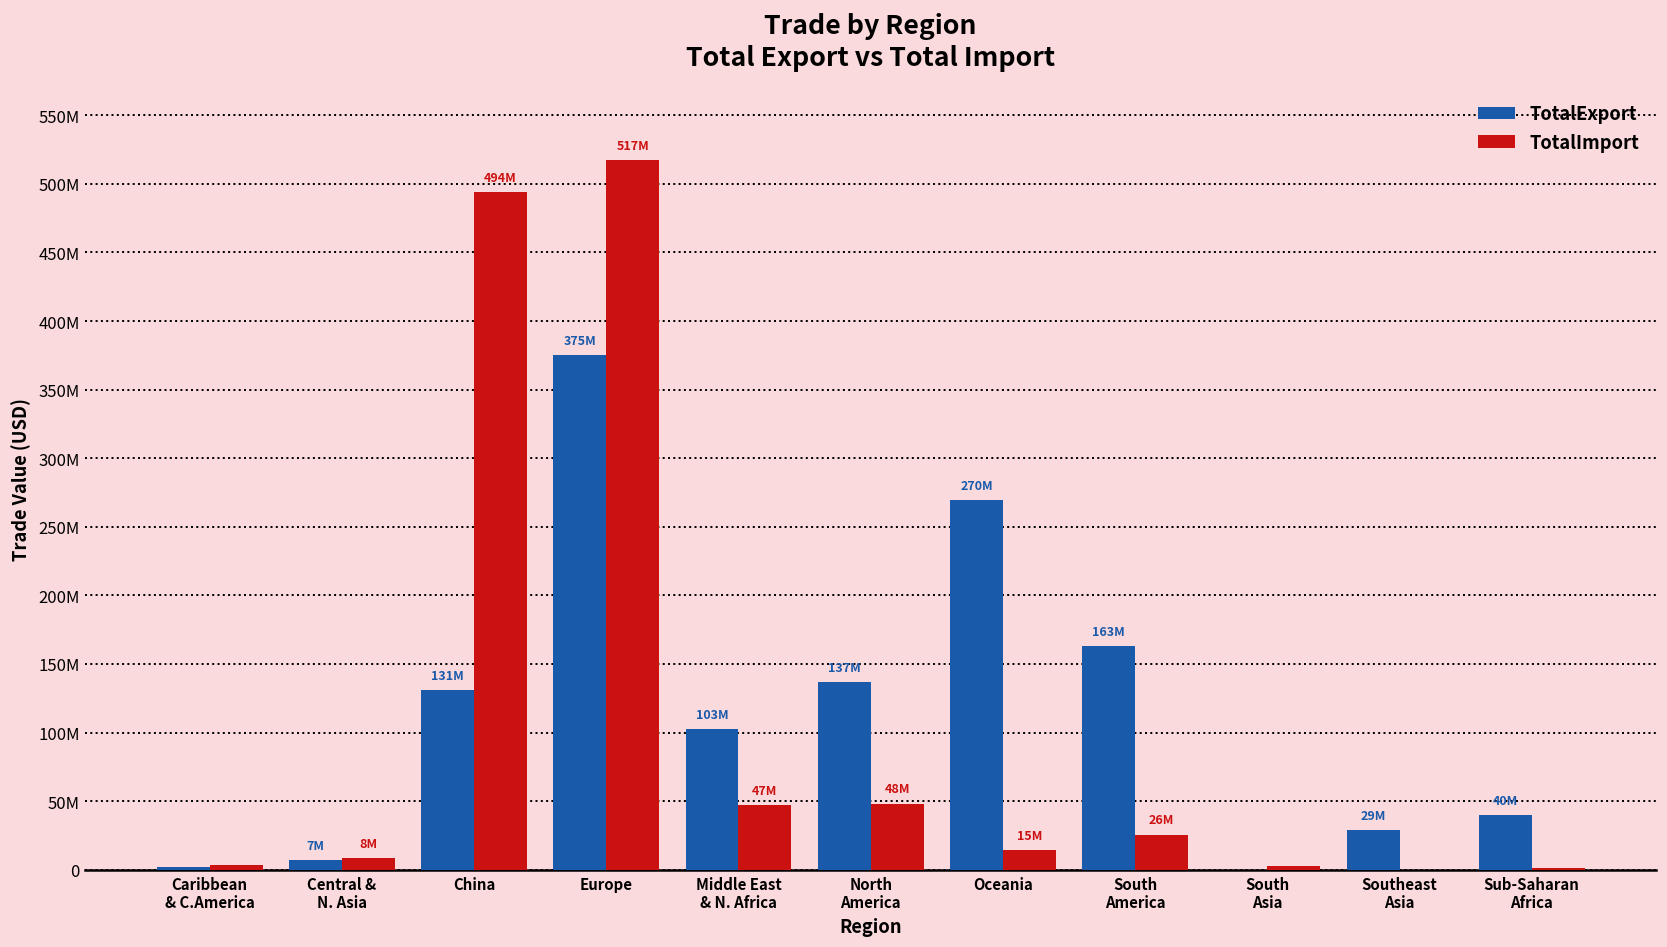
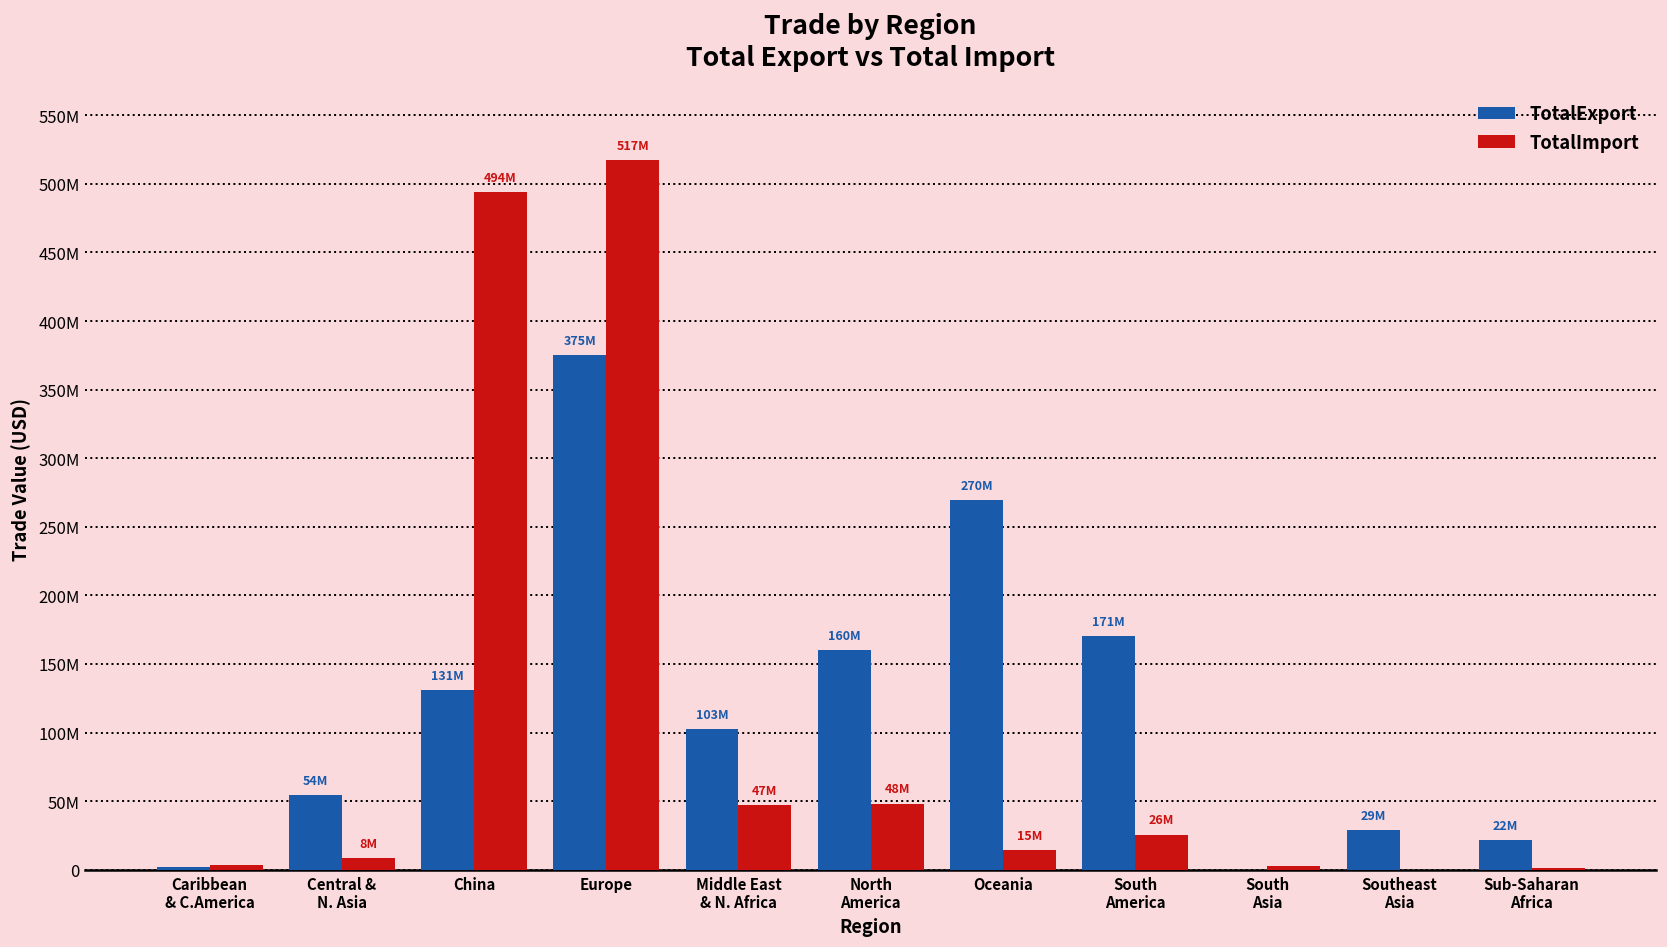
  {
    "TotalExport": {
-     "Central & N. Asia": "7M",
+     "Central & N. Asia": "54M",
      "China": "131M",
      "Europe": "375M",
      "Middle East & N. Africa": "103M",
-     "North America": "137M",
+     "North America": "160M",
      "Oceania": "270M",
-     "South America": "163M",
+     "South America": "171M",
      "Southeast Asia": "29M",
-     "Sub-Saharan Africa": "40M"
+     "Sub-Saharan Africa": "22M"
    },
    "TotalImport": {
      "Central & N. Asia": "8M",
      "China": "494M",
      "Europe": "517M",
      "Middle East & N. Africa": "47M",
      "North America": "48M",
      "Oceania": "15M",
      "South America": "26M"
    }
  }
